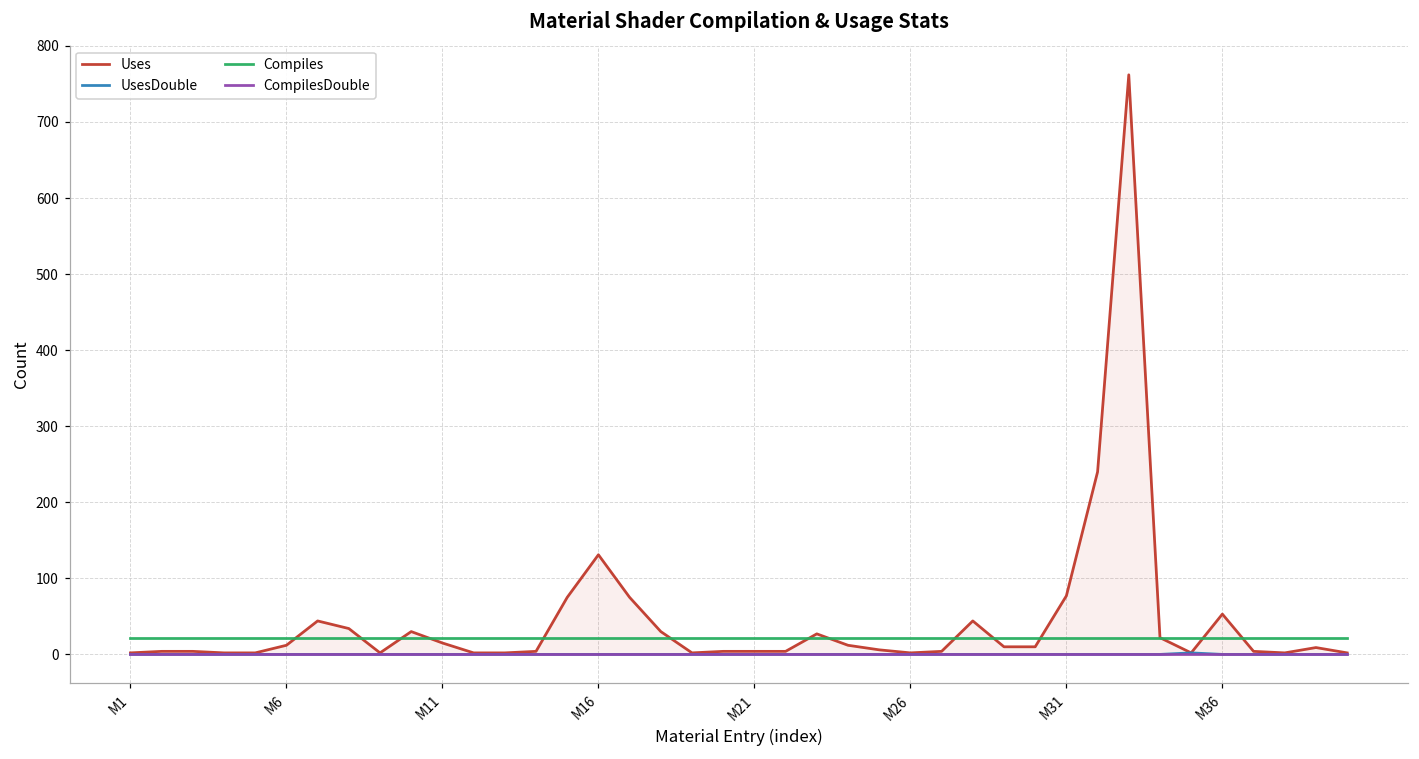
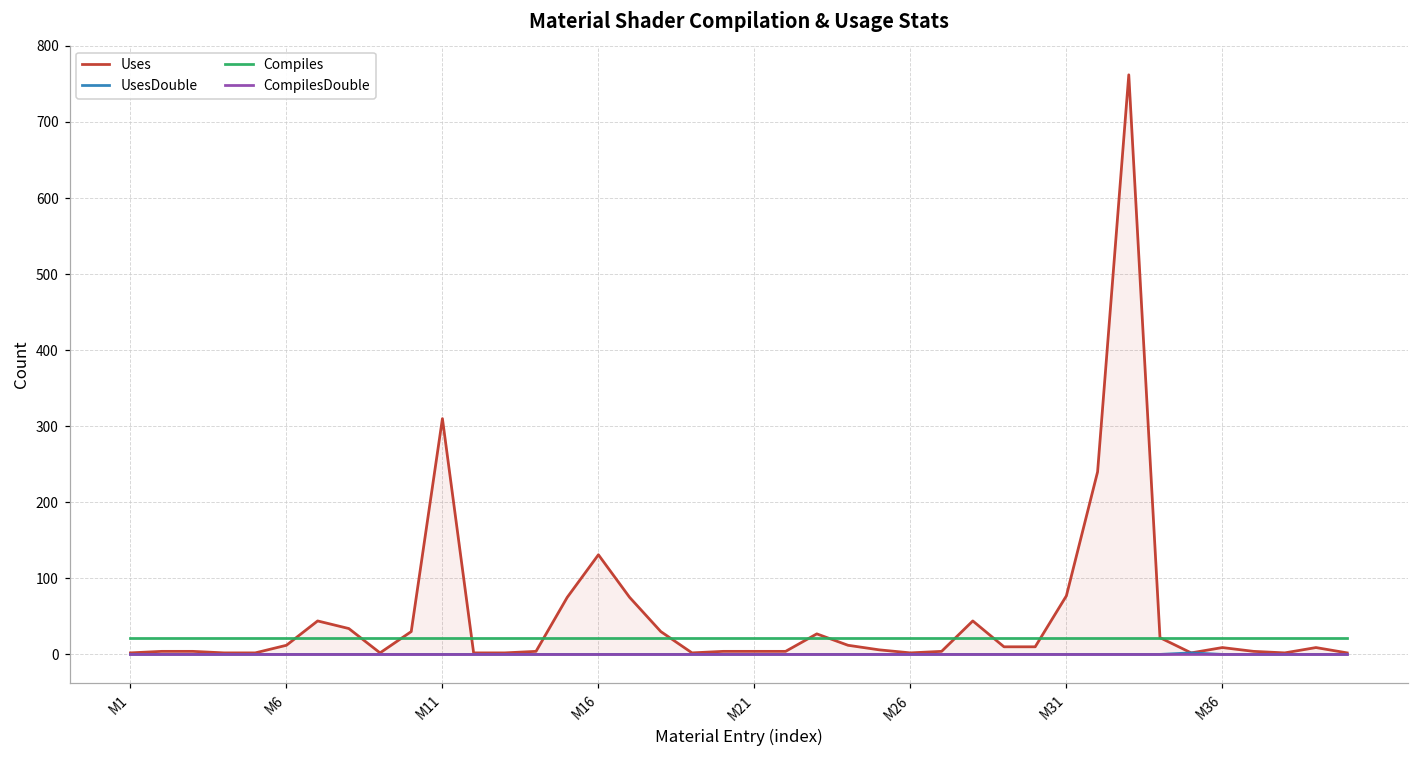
  {
    "Uses": {
      "M6": 10,
-     "M11": 20,
+     "M11": 310,
      "M16": 130,
      "M21": 0,
      "M31": 80,
-     "M36": 50
+     "M36": 10
    },
    "Compiles": {
      "M1": 20,
      "M6": 20,
      "M11": 20,
      "M16": 20,
      "M21": 20,
      "M26": 20,
      "M31": 20,
      "M36": 20
    }
  }
